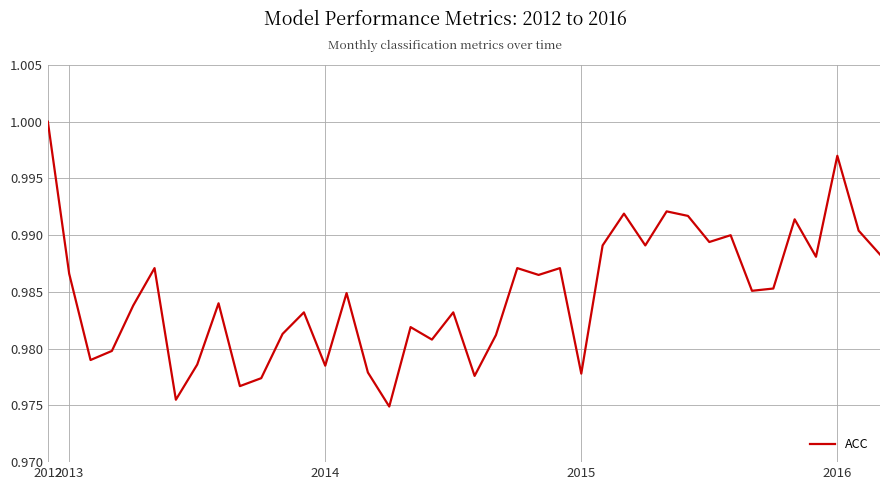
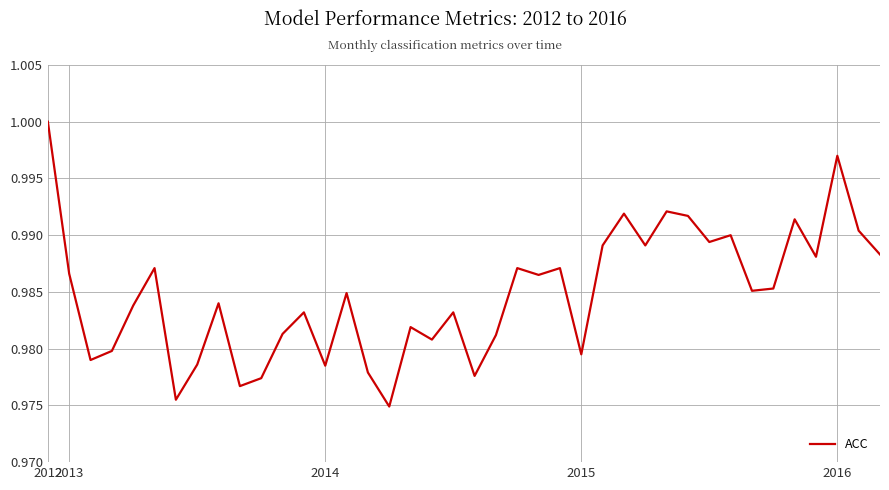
  {
    "2014": 0.9785,
-   "2015": 0.9778,
+   "2015": 0.9795,
    "2016": 0.9970
  }
